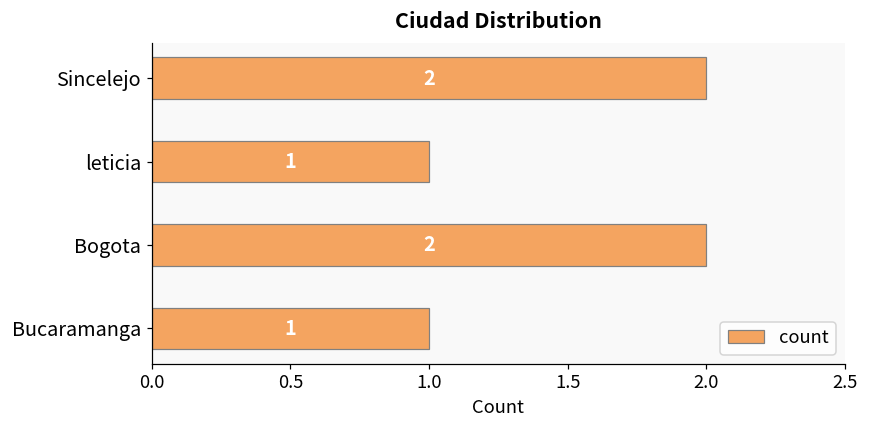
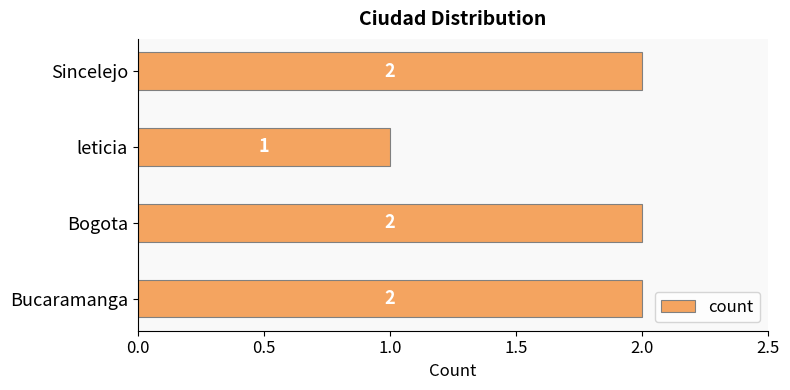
  {
    "Sincelejo": 2,
    "leticia": 1,
    "Bogota": 2,
-   "Bucaramanga": 1
+   "Bucaramanga": 2
  }
